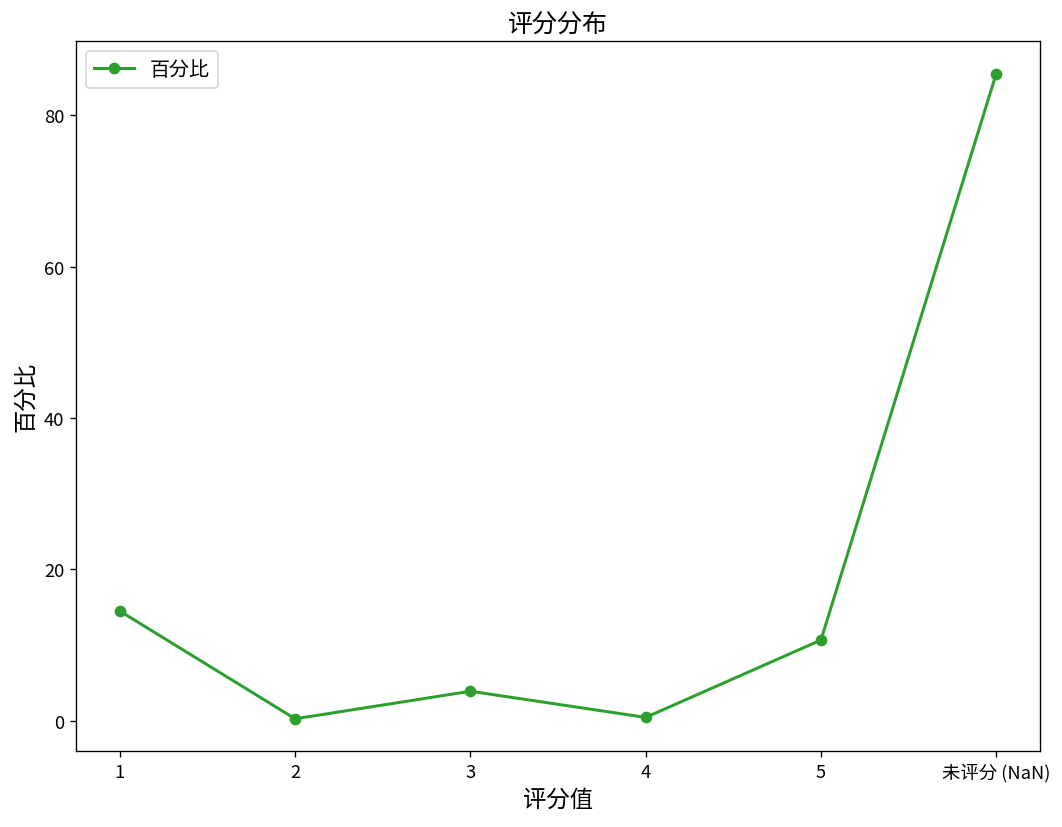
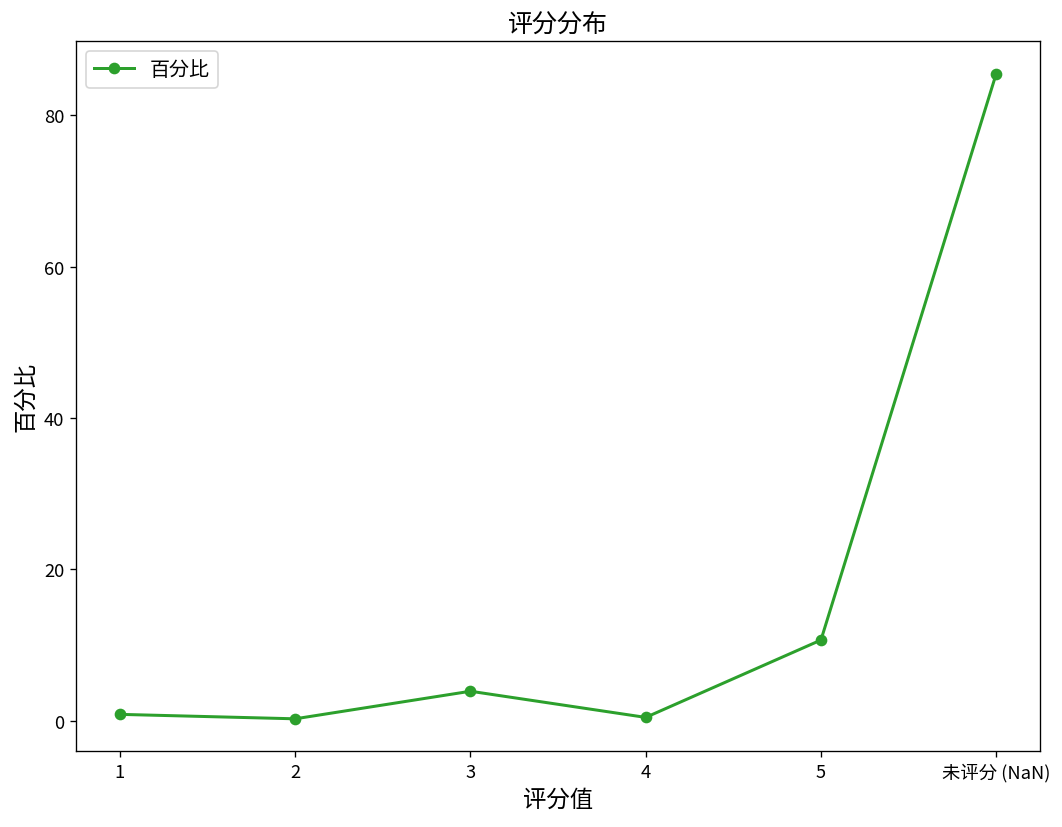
  {
-   "1": 14,
+   "1": 1,
    "2": 0,
    "3": 4,
    "4": 0,
    "5": 11,
    "未评分 (NaN)": 86
  }
